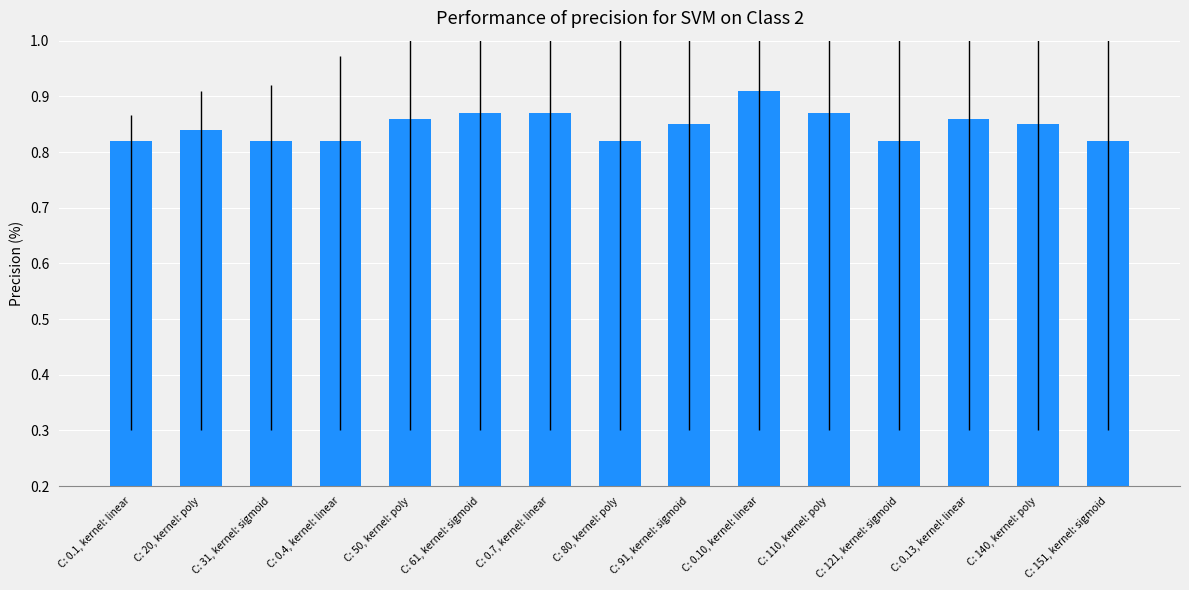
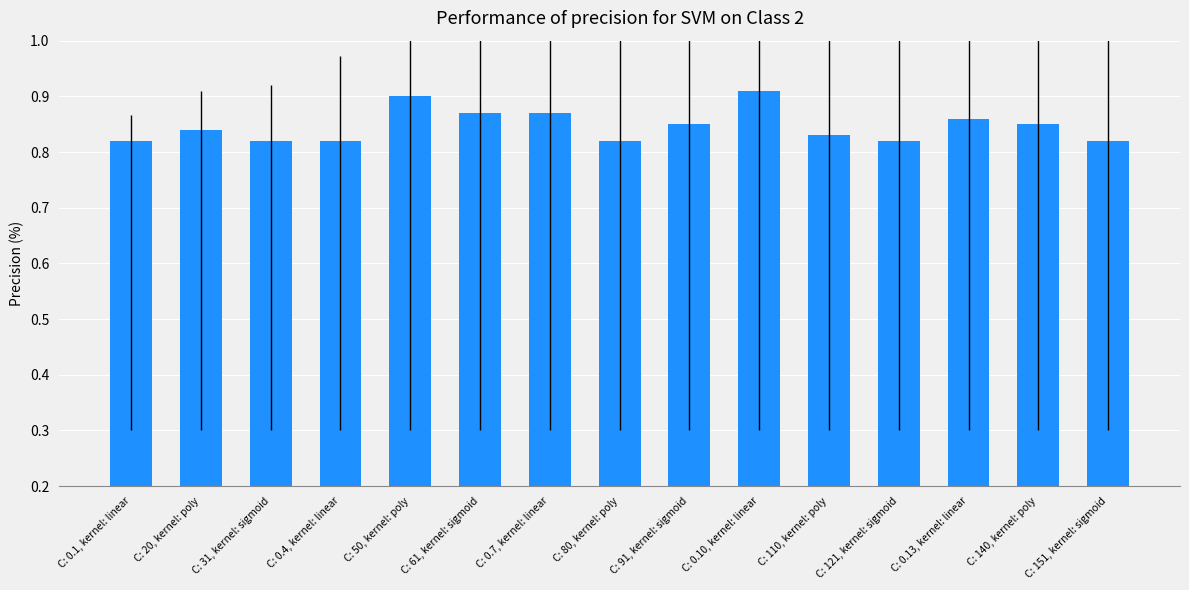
  {
    "C: 0.1, kernel: linear": 0.82,
    "C: 20, kernel: poly": 0.84,
    "C: 31, kernel: sigmoid": 0.82,
    "C: 0.4, kernel: linear": 0.82,
-   "C: 50, kernel: poly": 0.86,
+   "C: 50, kernel: poly": 0.90,
    "C: 61, kernel: sigmoid": 0.87,
    "C: 0.7, kernel: linear": 0.87,
    "C: 80, kernel: poly": 0.82,
    "C: 91, kernel: sigmoid": 0.85,
    "C: 0.10, kernel: linear": 0.91,
-   "C: 110, kernel: poly": 0.87,
+   "C: 110, kernel: poly": 0.83,
    "C: 121, kernel: sigmoid": 0.82,
    "C: 0.13, kernel: linear": 0.86,
    "C: 140, kernel: poly": 0.85,
    "C: 151, kernel: sigmoid": 0.82
  }
